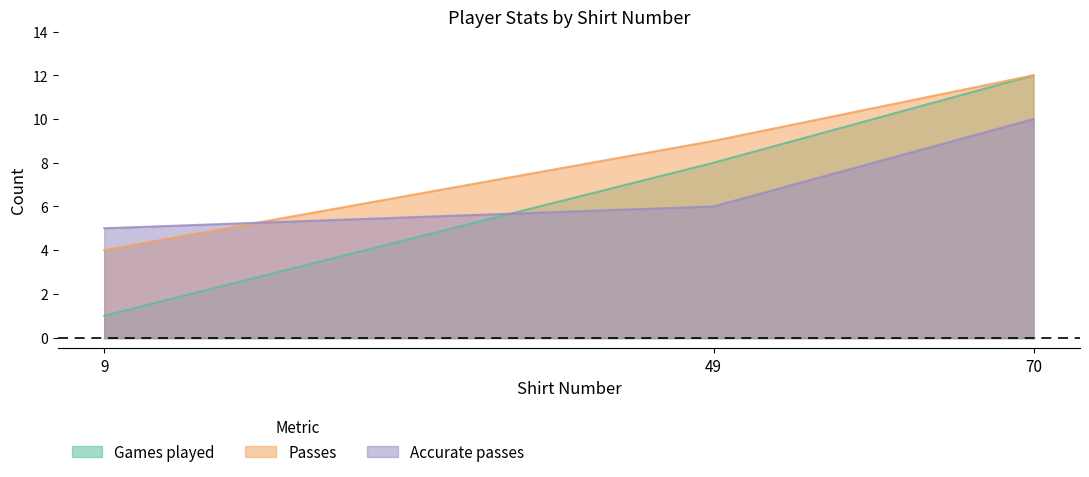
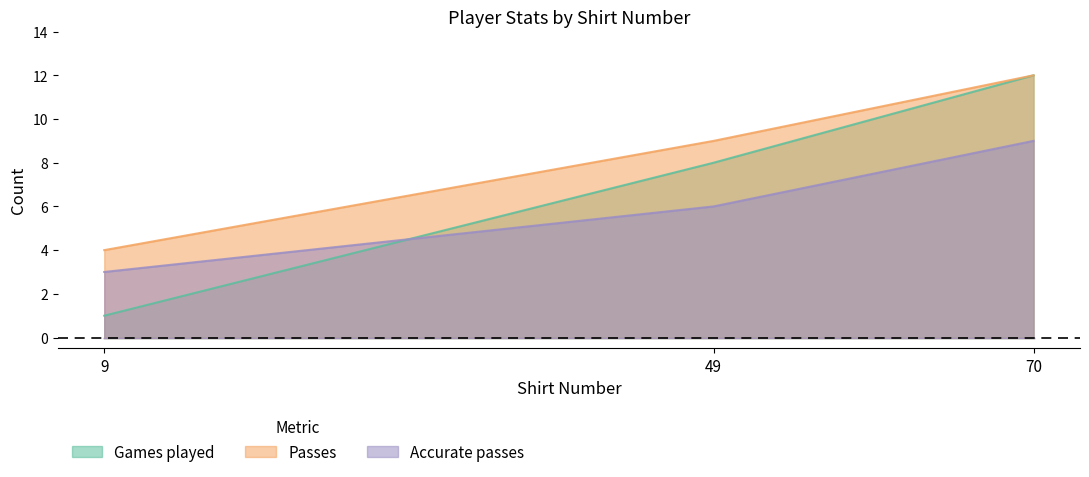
  {
    "Passes": {
      "9": 4,
      "49": 9
    },
    "Accurate passes": {
-     "9": 5,
+     "9": 3,
      "49": 6,
-     "70": 10
+     "70": 9
    }
  }
